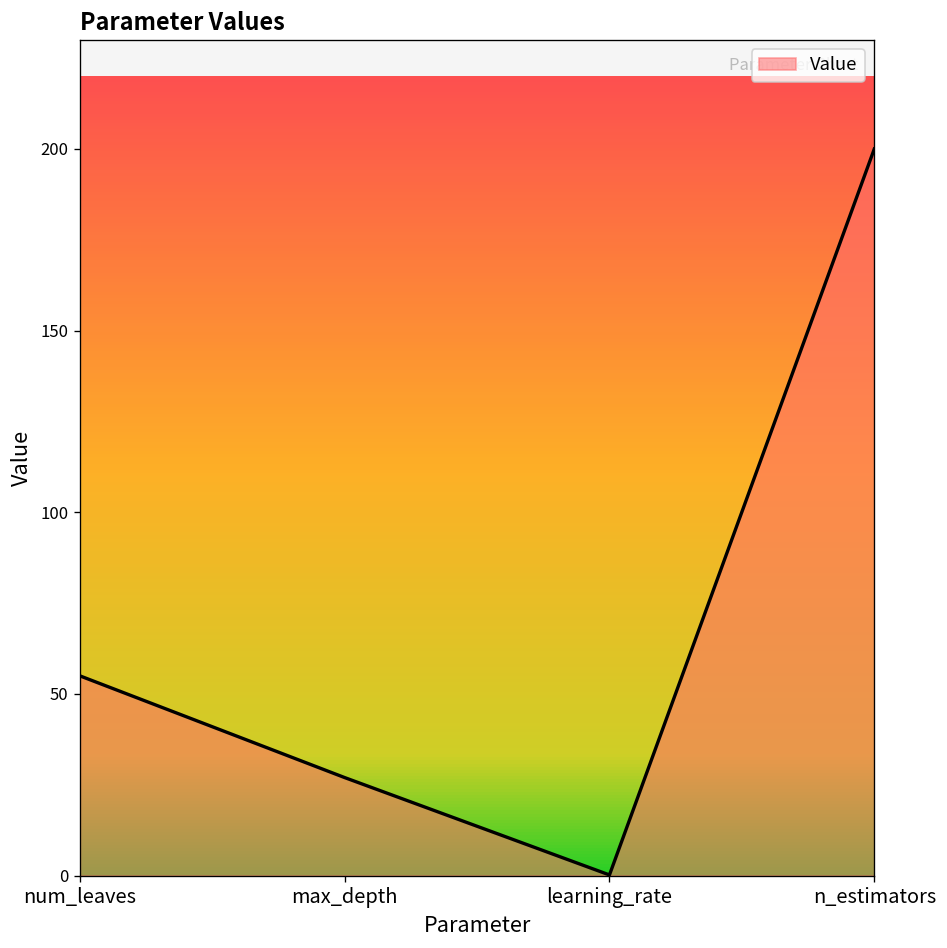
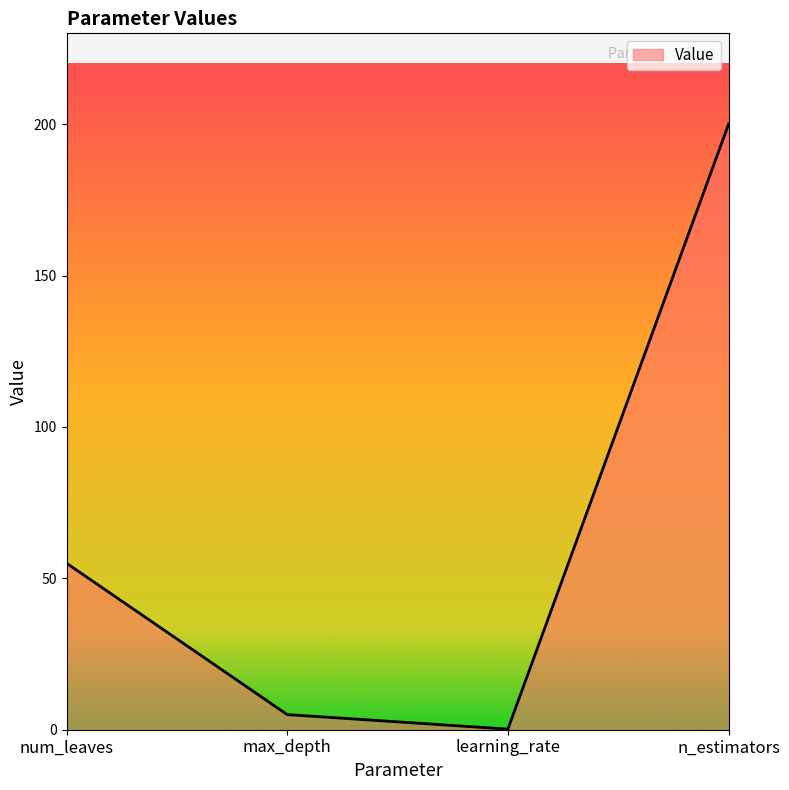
  {
    "num_leaves": 55,
-   "max_depth": 27,
+   "max_depth": 5,
    "learning_rate": 0,
    "n_estimators": 200
  }
